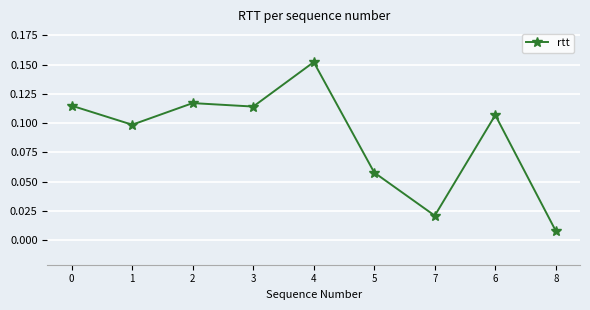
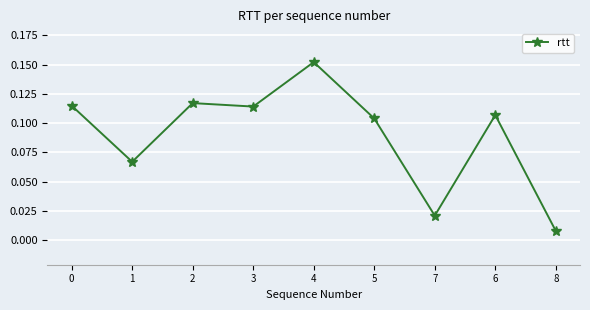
  {
    "0": 0.115,
-   "1": 0.099,
+   "1": 0.067,
    "2": 0.117,
    "3": 0.114,
    "4": 0.152,
-   "5": 0.058,
+   "5": 0.104,
    "7": 0.021,
    "6": 0.107,
    "8": 0.008
  }
